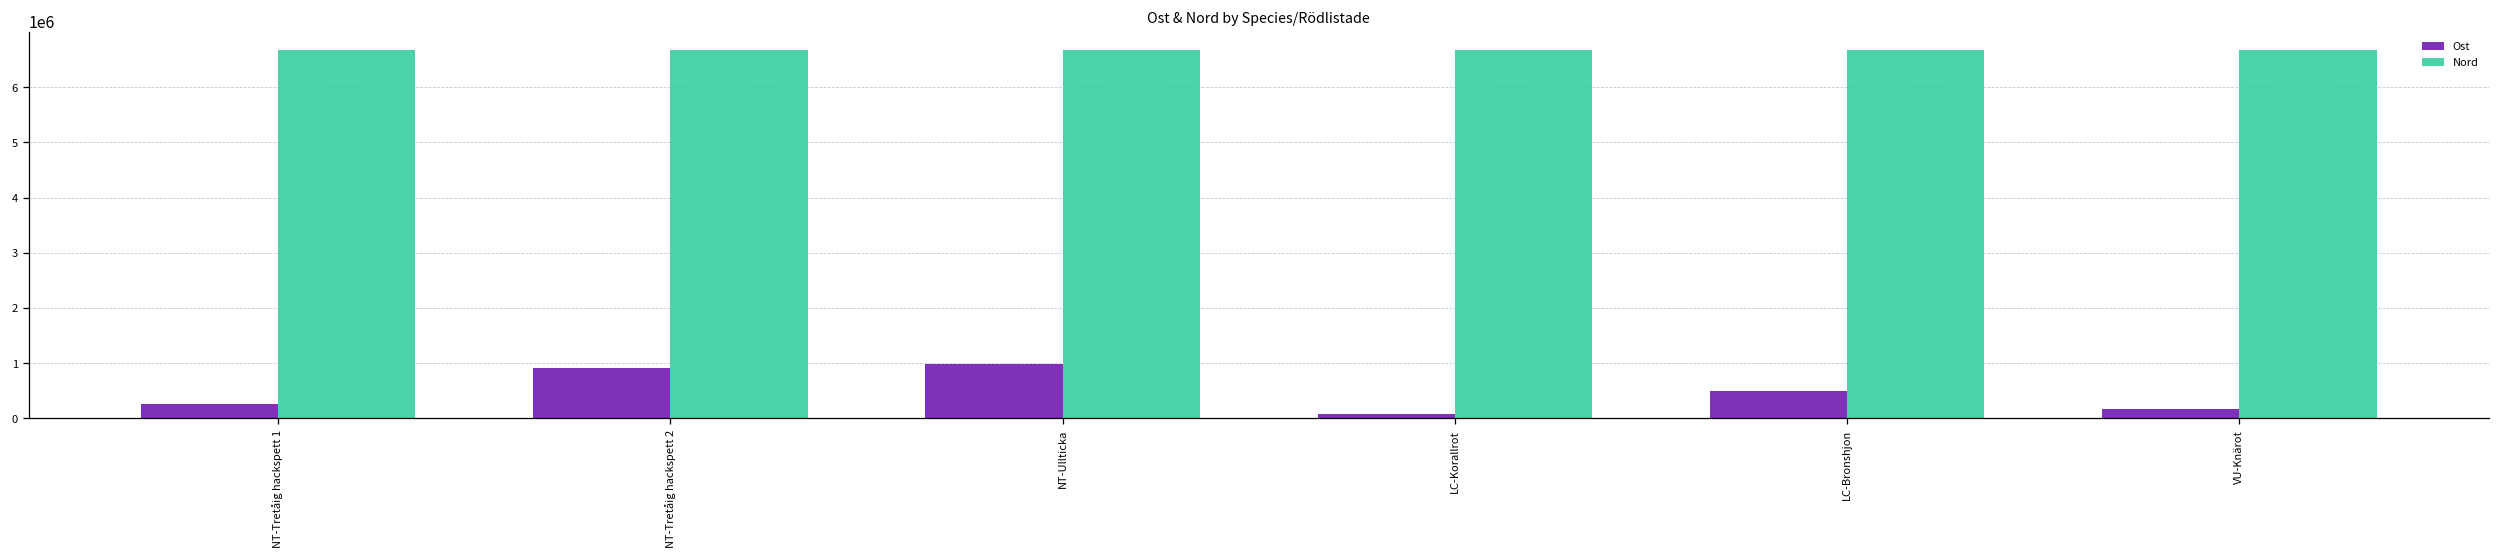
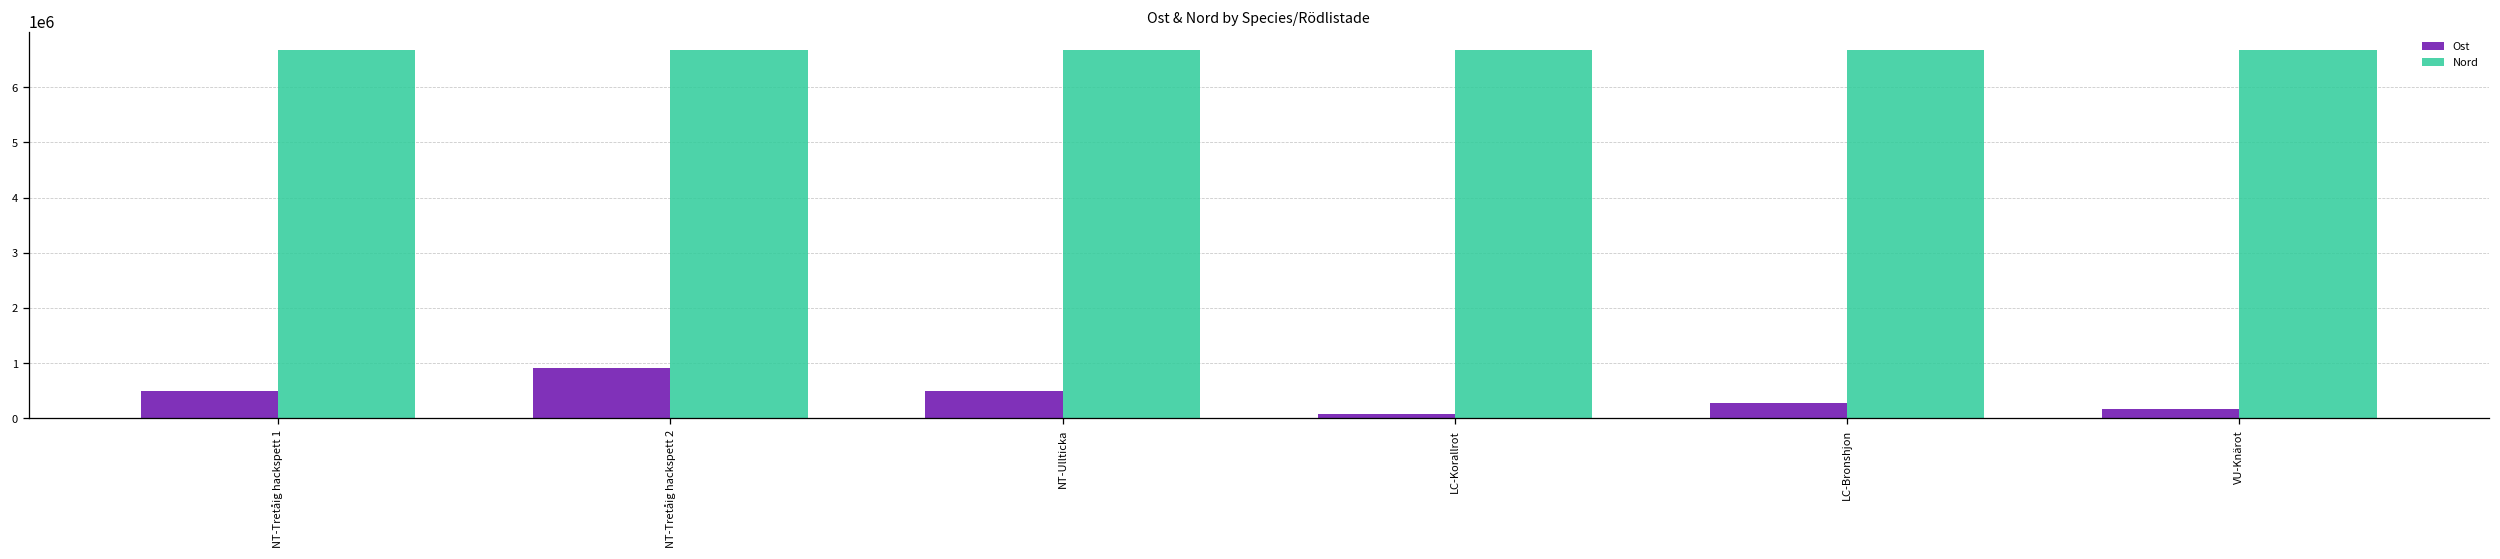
  {
    "Ost": {
-     "NT-Tretåig hackspett 1": 300000,
+     "NT-Tretåig hackspett 1": 500000,
      "NT-Tretåig hackspett 2": 900000,
-     "NT-Ullticka": 1000000,
+     "NT-Ullticka": 500000,
      "LC-Korallrot": 100000,
-     "LC-Bronshjon": 500000,
+     "LC-Bronshjon": 300000,
      "VU-Knärot": 200000
    },
    "Nord": {
      "NT-Tretåig hackspett 1": 6700000,
      "NT-Tretåig hackspett 2": 6700000,
      "NT-Ullticka": 6700000,
      "LC-Korallrot": 6700000,
      "LC-Bronshjon": 6700000,
      "VU-Knärot": 6700000
    }
  }
